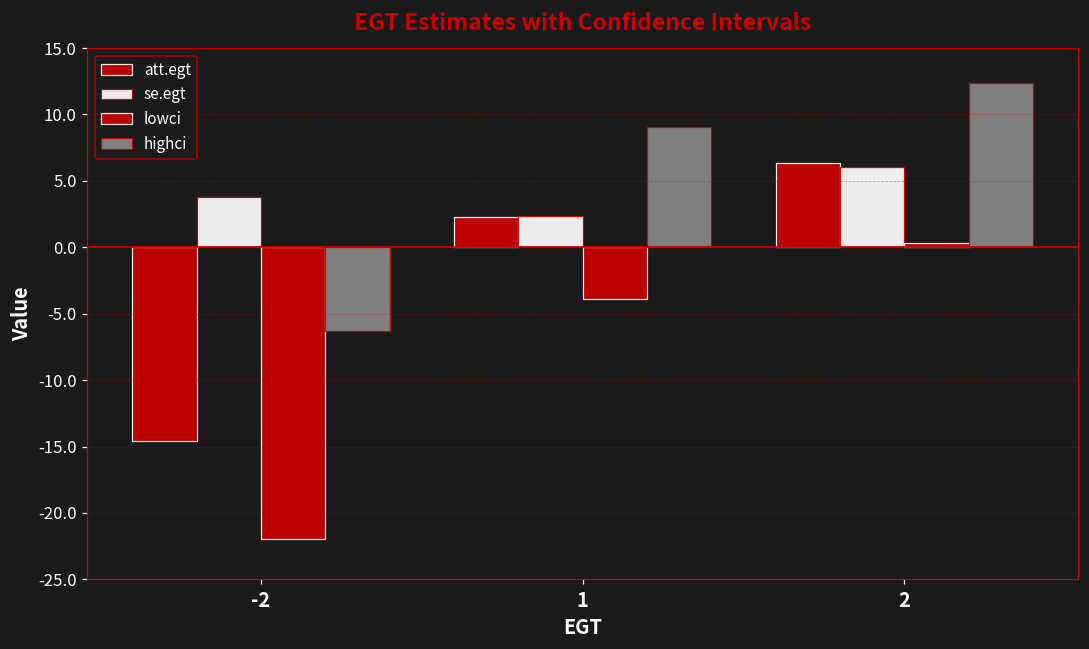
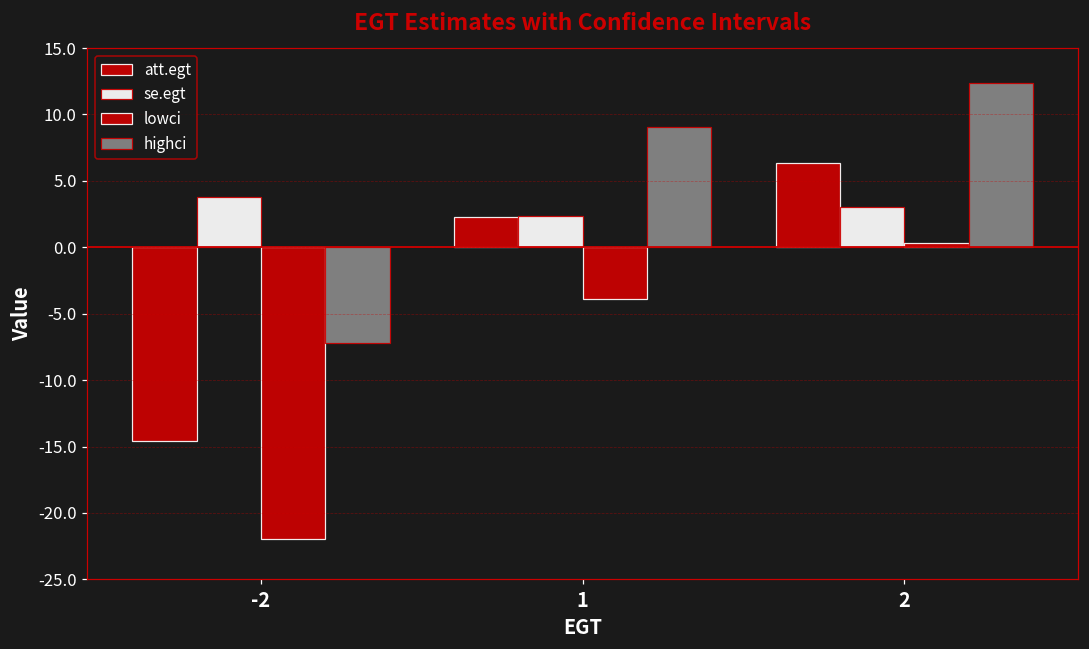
  {
    "se.egt": {
      "-2": 3.8,
      "1": 2.4,
-     "2": 6.1
+     "2": 3.1
    },
    "highci": {
-     "-2": -6.3,
+     "-2": -7.2,
      "1": 9.0,
      "2": 12.4
    }
  }
